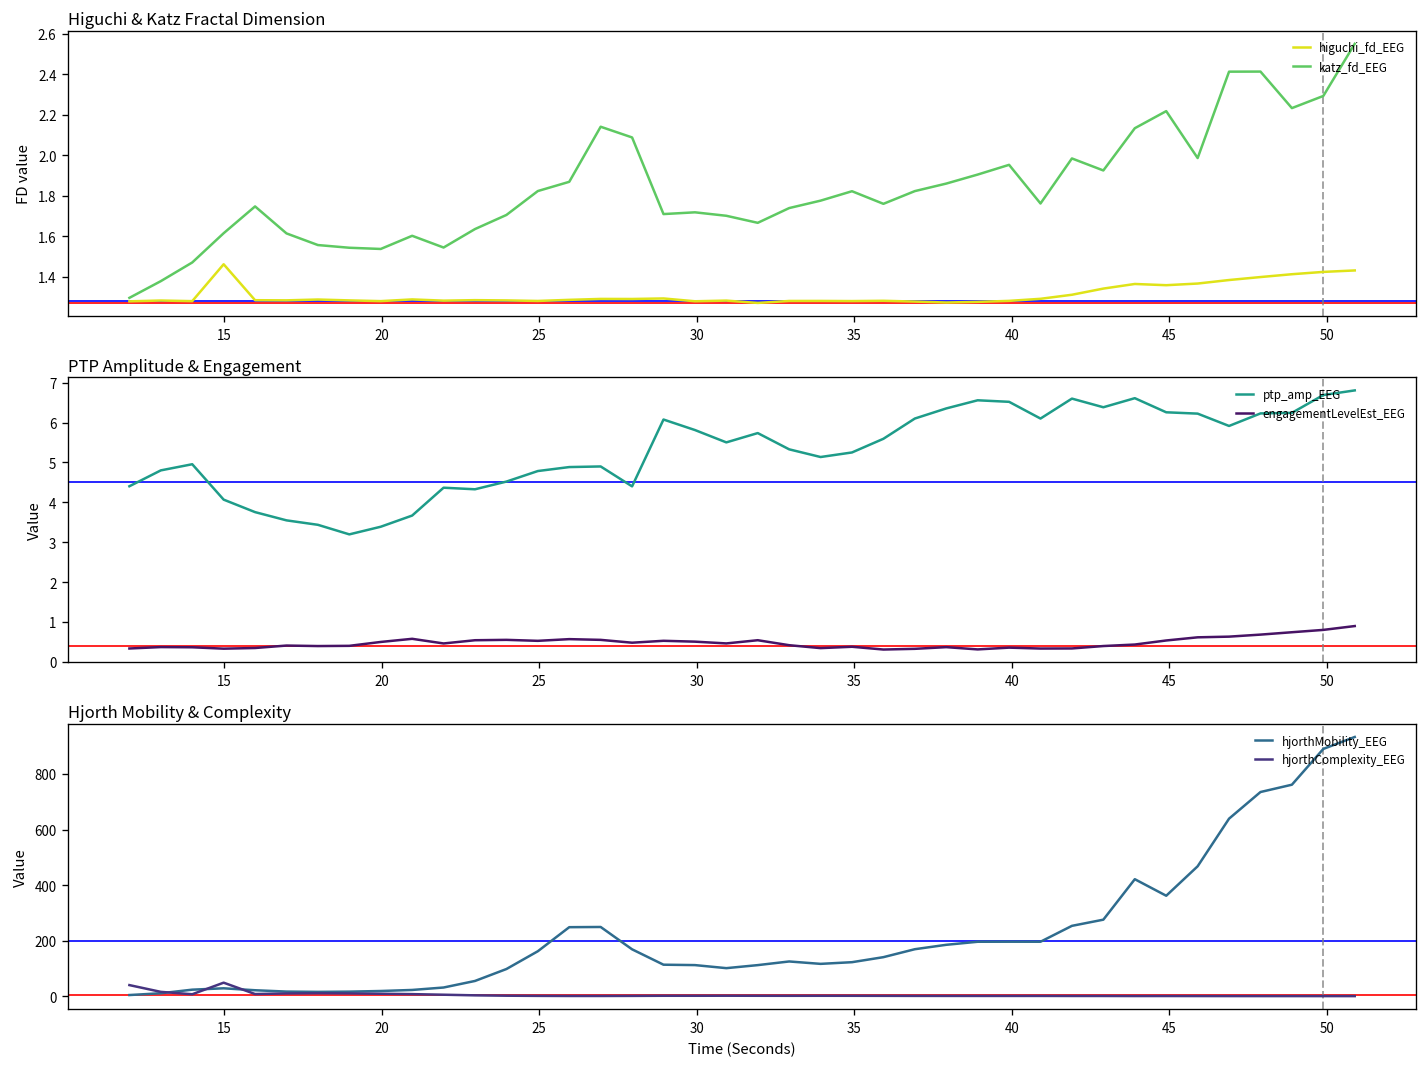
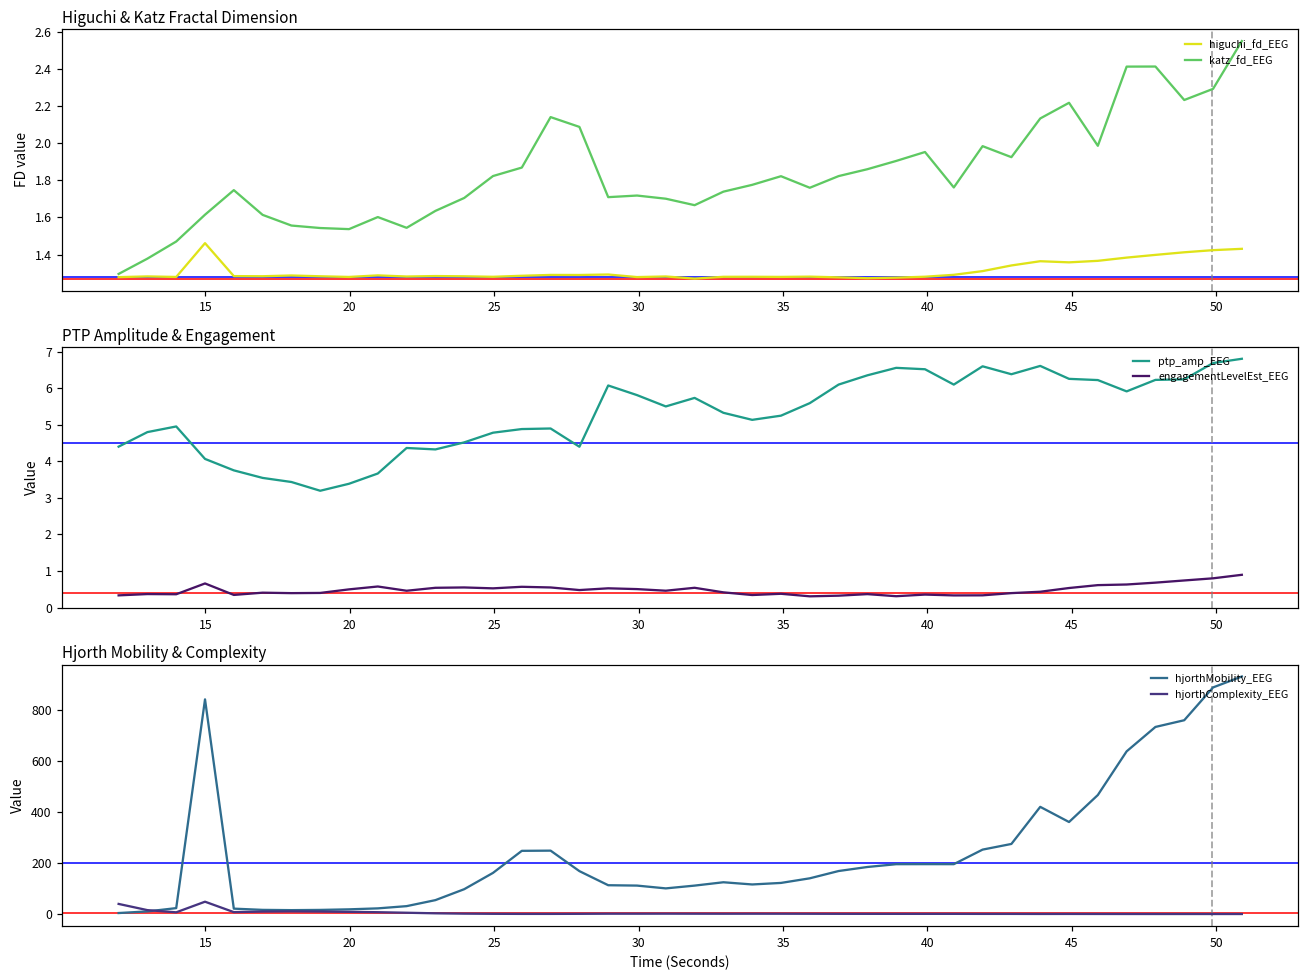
  {
    "Higuchi & Katz Fractal Dimension": {
      "higuchi_fd_EEG": {
        "15": 1.46
      },
      "katz_fd_EEG": {
        "15": 1.61
      }
    },
    "PTP Amplitude & Engagement": {
      "ptp_amp_EEG": {
        "15": 4.1
      },
      "engagementLevelEst_EEG": {
-       "15": 0.3
+       "15": 0.7
      }
    },
    "Hjorth Mobility & Complexity": {
      "hjorthMobility_EEG": {
-       "15": 30
+       "15": 840
      },
      "hjorthComplexity_EEG": {
        "15": 50
      }
    }
  }
